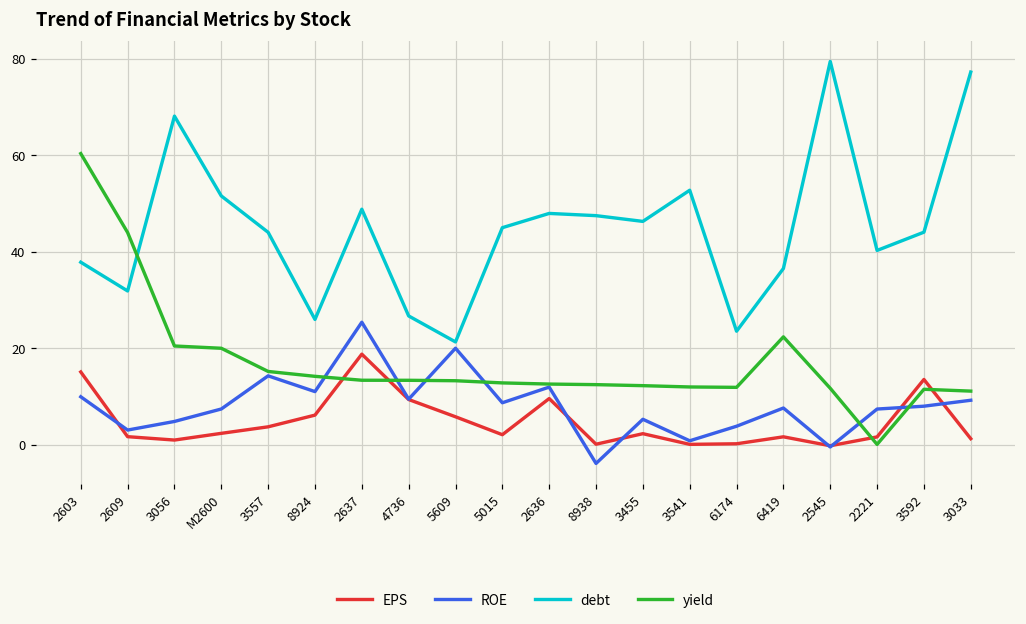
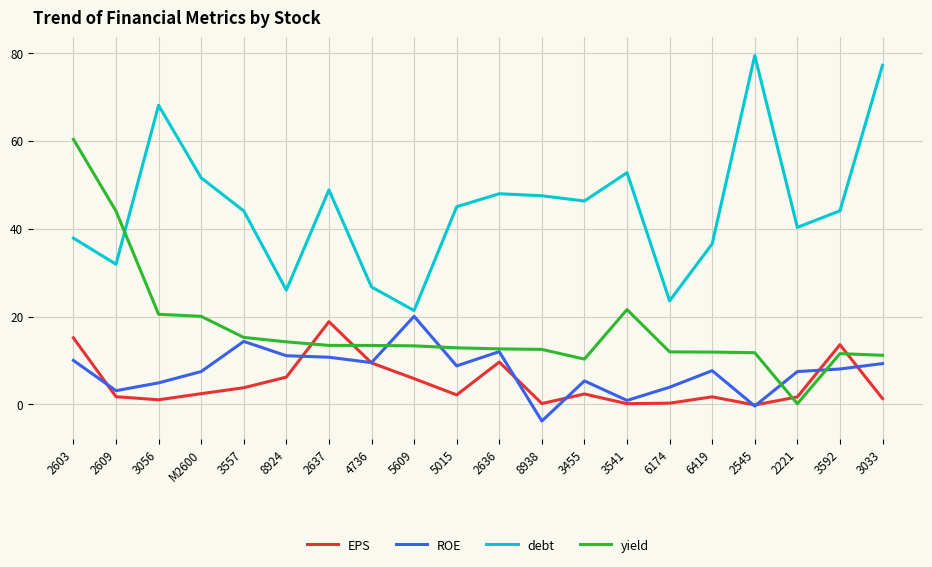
  {
    "EPS": {
      "2603": 15,
      "2609": 2,
      "3056": 1,
      "M2600": 2,
      "3557": 4,
      "8924": 6,
      "2637": 19,
      "5609": 6,
      "5015": 2,
      "2636": 10,
      "8938": 0,
      "3455": 2,
      "3541": 0,
      "6174": 0,
      "6419": 2,
      "2221": 2,
      "3592": 14,
      "3033": 1
    },
    "ROE": {
      "2603": 10,
      "2609": 3,
      "3056": 5,
      "M2600": 7,
      "3557": 14,
      "8924": 11,
-     "2637": 25,
+     "2637": 11,
      "5609": 20,
      "5015": 9,
      "2636": 12,
      "8938": -4,
      "3455": 5,
      "3541": 1,
      "6174": 4,
      "6419": 8,
      "2221": 7,
      "3592": 8,
      "3033": 9
    },
    "debt": {
      "2603": 38,
      "2609": 32,
      "3056": 68,
      "M2600": 52,
      "3557": 44,
      "8924": 26,
      "2637": 49,
      "4736": 27,
      "5609": 21,
      "5015": 45,
      "2636": 48,
      "8938": 47,
      "3455": 46,
      "3541": 53,
      "6174": 24,
      "6419": 37,
      "2545": 79,
      "2221": 40,
      "3592": 44,
      "3033": 77
    },
    "yield": {
      "2603": 60,
      "2609": 44,
      "3056": 21,
      "M2600": 20,
      "3557": 15,
      "8924": 14,
      "2637": 13,
      "4736": 13,
      "5609": 13,
      "5015": 13,
      "2636": 13,
      "8938": 13,
-     "3455": 12,
-     "3541": 12,
+     "3455": 10,
+     "3541": 22,
      "6174": 12,
-     "6419": 22,
+     "6419": 12,
      "2545": 12,
      "2221": 0,
      "3592": 12,
      "3033": 11
    }
  }
